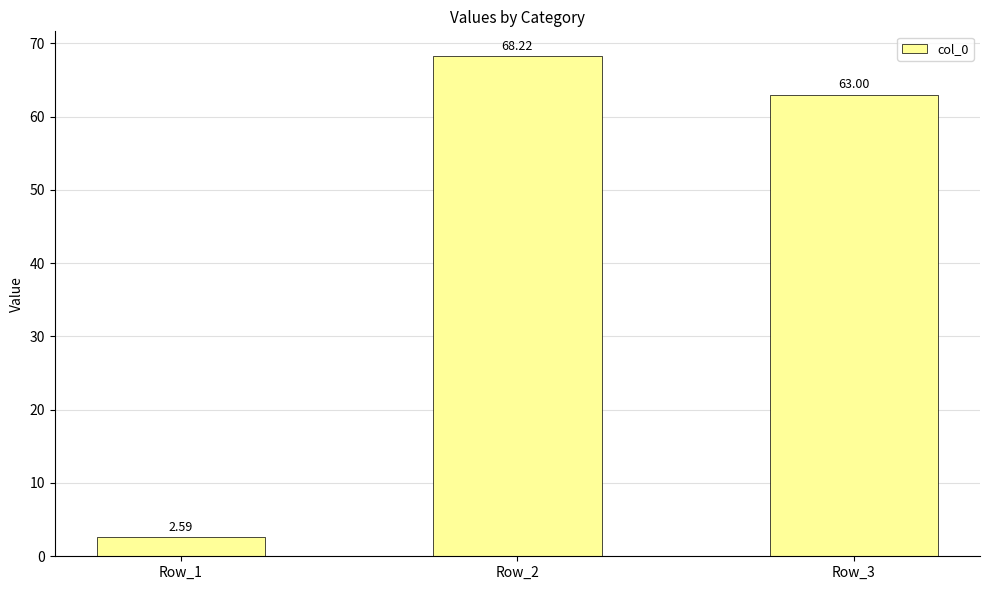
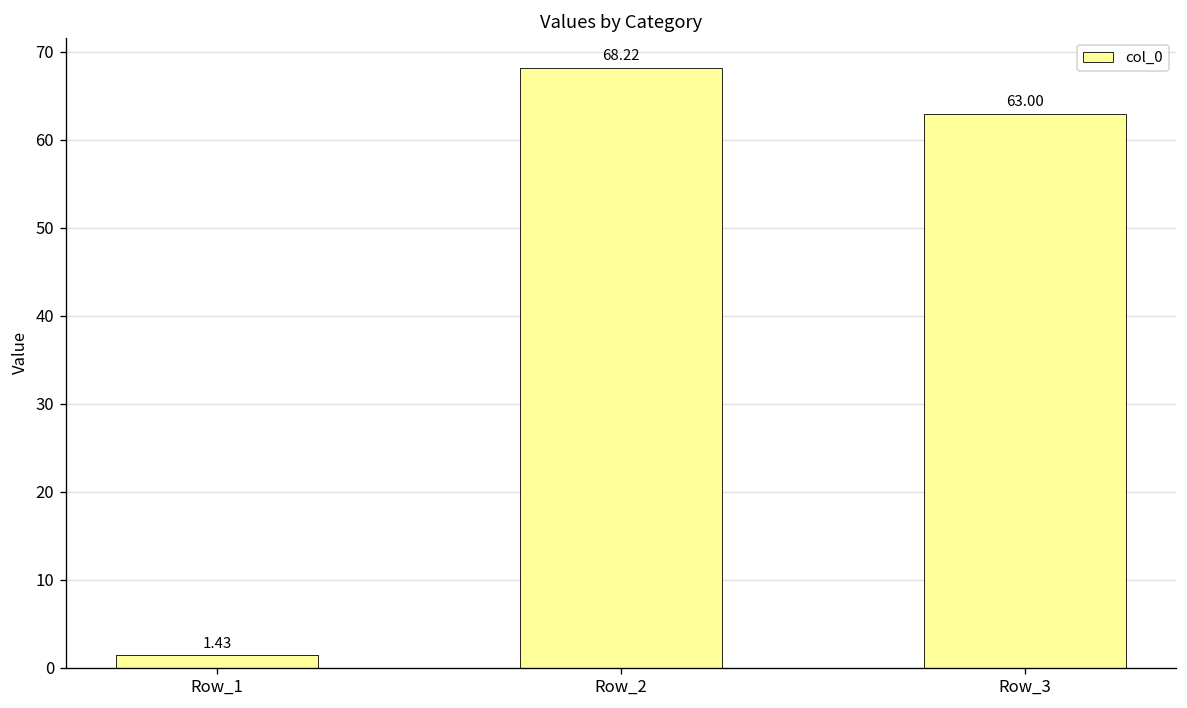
  {
-   "Row_1": 2.59,
+   "Row_1": 1.43,
    "Row_2": 68.22,
    "Row_3": 63.00
  }
